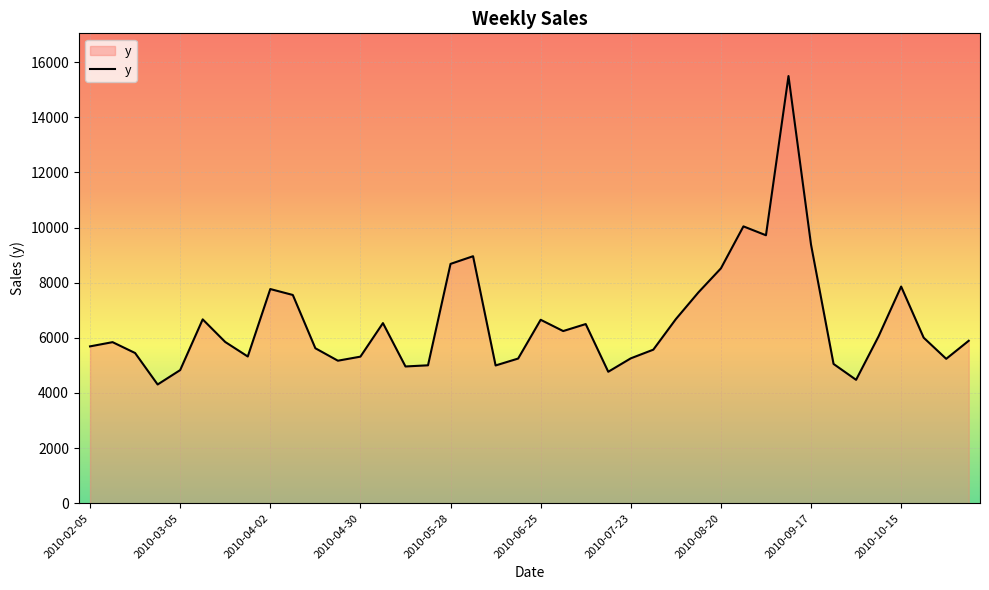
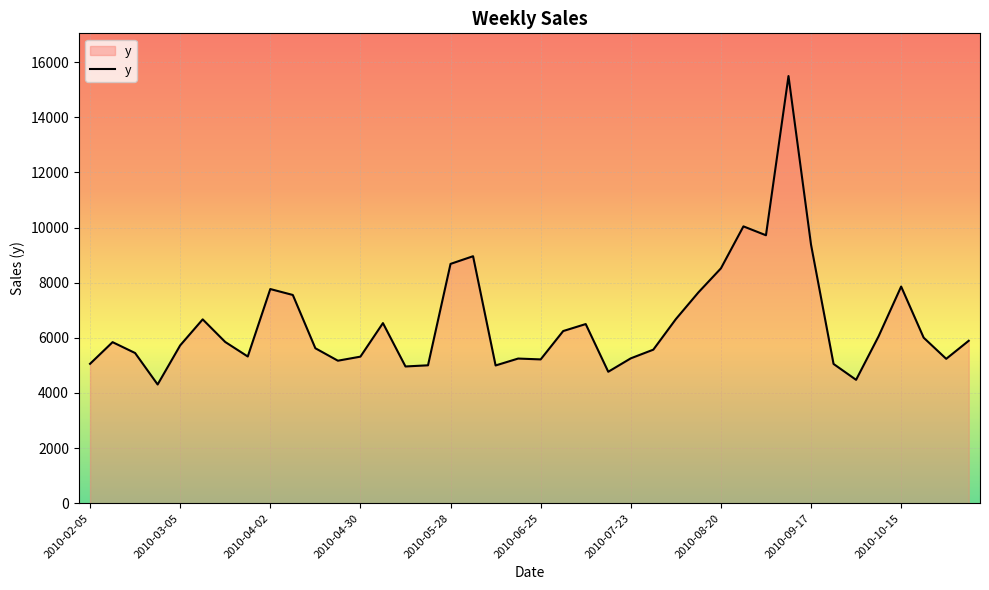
  {
-   "2010-02-05": 5700,
-   "2010-03-05": 4800,
+   "2010-02-05": 5100,
+   "2010-03-05": 5700,
    "2010-04-02": 7800,
    "2010-04-30": 5300,
    "2010-05-28": 8700,
-   "2010-06-25": 6700,
+   "2010-06-25": 5200,
    "2010-07-23": 5300,
    "2010-08-20": 8500,
    "2010-09-17": 9400,
    "2010-10-15": 7900
  }
